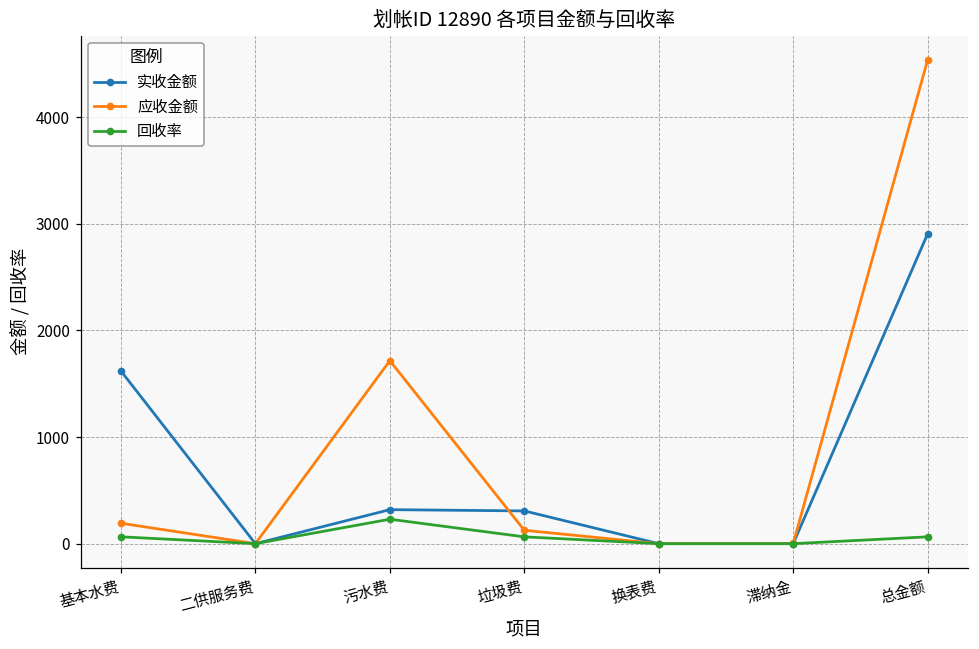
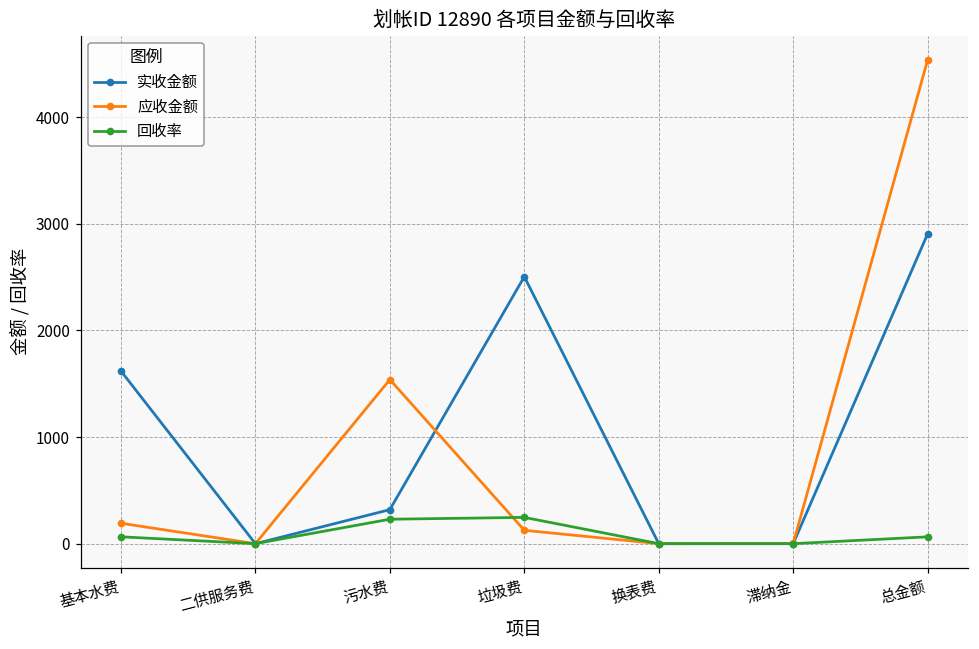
  {
    "实收金额": {
      "基本水费": 1600,
      "污水费": 300,
-     "垃圾费": 300,
+     "垃圾费": 2500,
      "总金额": 2900
    },
    "应收金额": {
      "基本水费": 200,
-     "污水费": 1700,
+     "污水费": 1500,
      "垃圾费": 100,
      "总金额": 4500
    },
    "回收率": {
      "基本水费": 100,
      "污水费": 200,
-     "垃圾费": 100,
+     "垃圾费": 200,
      "总金额": 100
    }
  }
